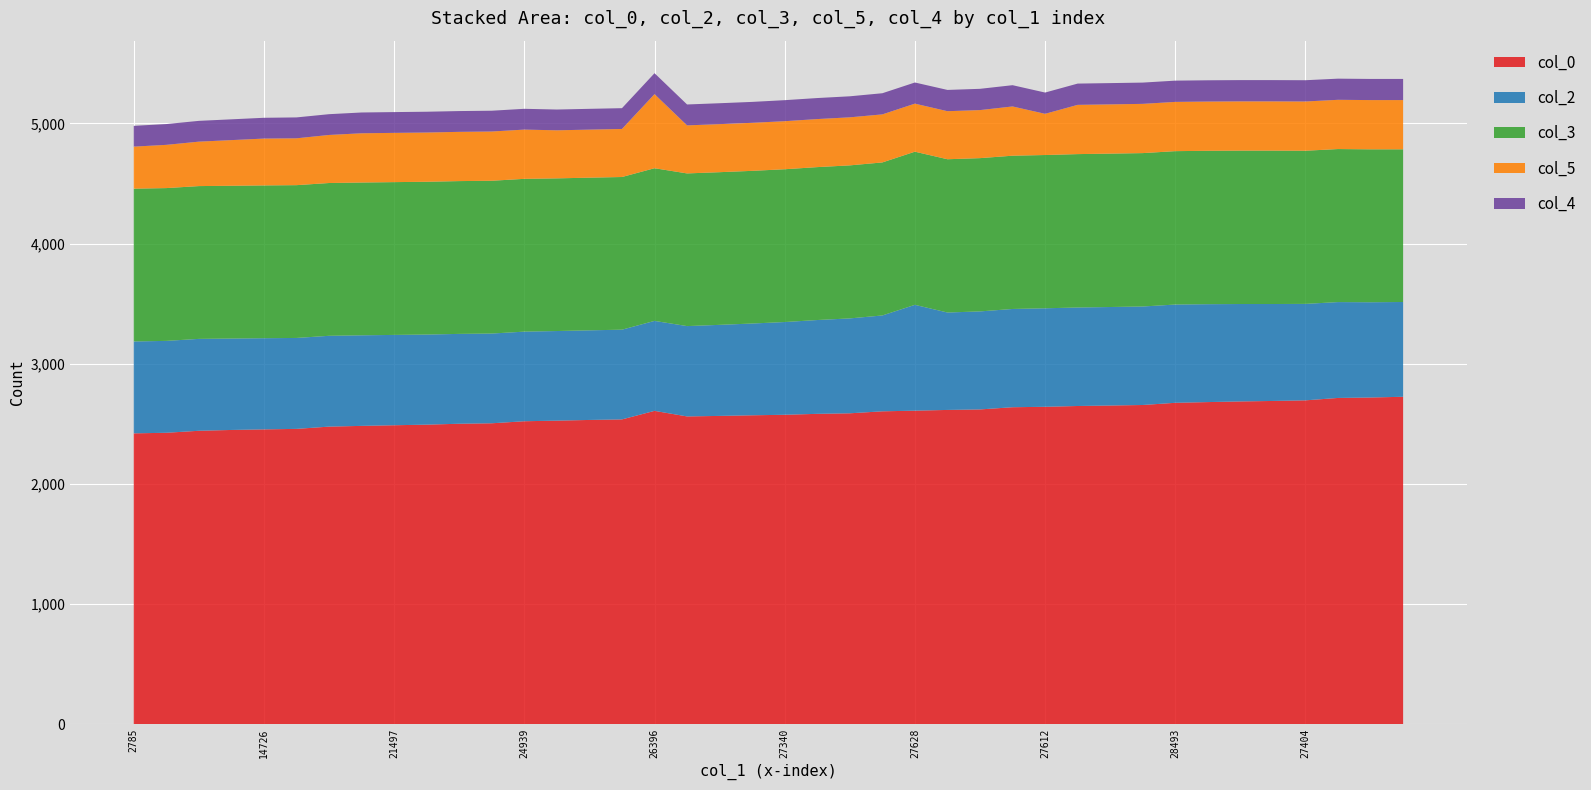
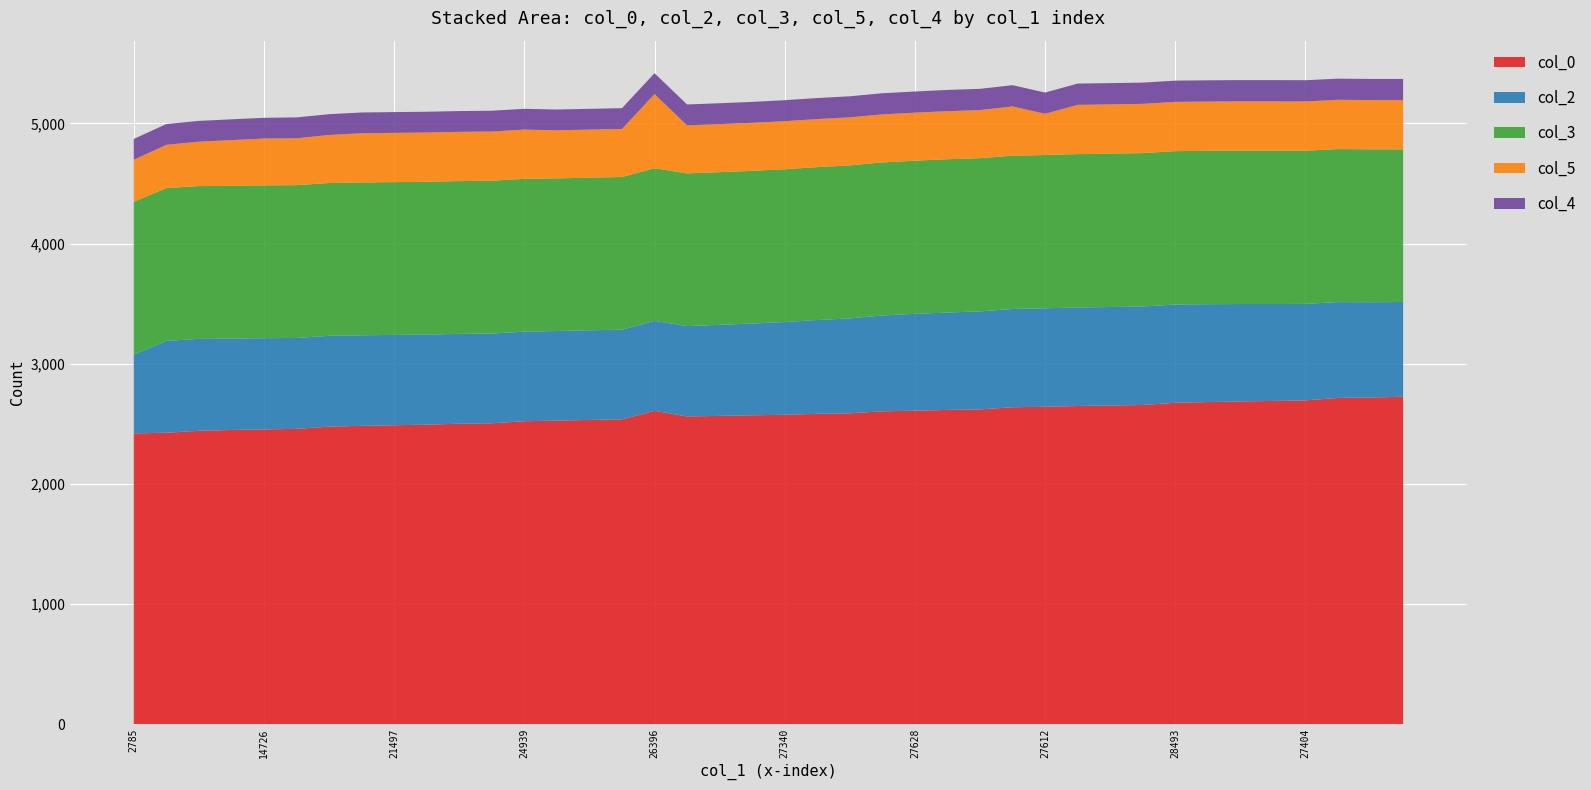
  {
    "col_0": {
      "2785": "2,420",
      "14726": "2,450",
      "21497": "2,490",
      "24939": "2,520",
      "26396": "2,610",
      "27340": "2,570",
      "27628": "2,610",
      "27612": "2,640",
      "28493": "2,670",
      "27404": "2,690"
    },
    "col_2": {
-     "2785": "770",
+     "2785": "660",
      "14726": "760",
      "21497": "750",
      "24939": "750",
      "26396": "750",
      "27340": "770",
-     "27628": "880",
+     "27628": "810",
      "27612": "820",
      "28493": "820",
      "27404": "800"
    },
    "col_3": {
      "2785": "1,270",
      "14726": "1,270",
      "21497": "1,270",
      "24939": "1,270",
      "26396": "1,270",
      "27340": "1,270",
      "27628": "1,270",
      "27612": "1,280",
      "28493": "1,280",
      "27404": "1,280"
    },
    "col_5": {
      "2785": "350",
      "14726": "390",
      "21497": "410",
      "24939": "410",
      "26396": "620",
      "27340": "400",
      "27628": "400",
      "27612": "340",
      "28493": "410",
      "27404": "410"
    },
    "col_4": {
      "2785": "170",
      "14726": "170",
      "21497": "170",
      "24939": "170",
      "26396": "170",
      "27340": "180",
      "27628": "180",
      "27612": "180",
      "28493": "180",
      "27404": "180"
    }
  }
